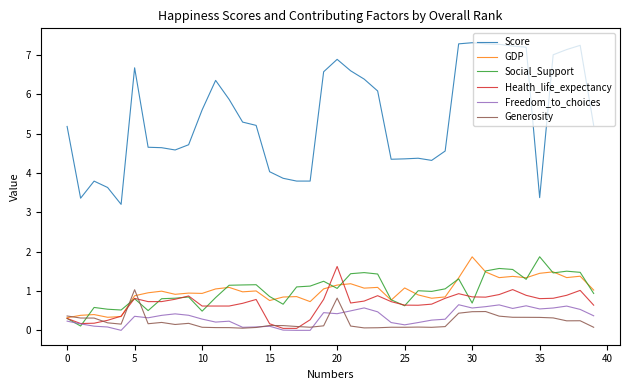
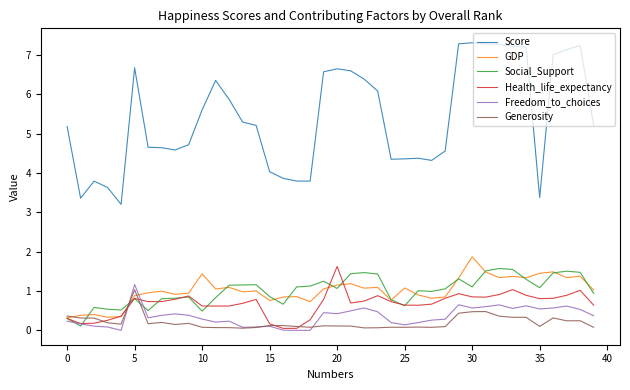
  {
    "Score": {
      "0": 5.2,
      "5": 6.7,
      "10": 5.6,
      "15": 4.0,
-     "20": 6.9,
+     "20": 6.7,
      "25": 4.4,
      "30": 7.3,
      "35": 3.4
    },
    "GDP": {
      "5": 0.9,
-     "10": 0.9,
+     "10": 1.4,
      "15": 0.8,
      "20": 1.2,
      "25": 1.1,
      "30": 1.9,
      "35": 1.5
    },
    "Social_Support": {
      "10": 0.5,
      "15": 0.9,
      "20": 1.1,
-     "30": 0.7,
-     "35": 1.9
+     "30": 1.1,
+     "35": 1.1
    },
    "Health_life_expectancy": {
      "10": 0.6,
      "20": 1.6,
      "30": 0.9,
      "35": 0.8
    },
    "Freedom_to_choices": {
      "0": 0.2,
-     "5": 0.4,
+     "5": 1.2,
      "10": 0.3,
      "20": 0.4,
      "30": 0.6,
      "35": 0.5
    },
    "Generosity": {
      "5": 1.0,
      "10": 0.1,
-     "20": 0.8,
+     "20": 0.1,
      "30": 0.5,
-     "35": 0.3
+     "35": 0.1
    }
  }
